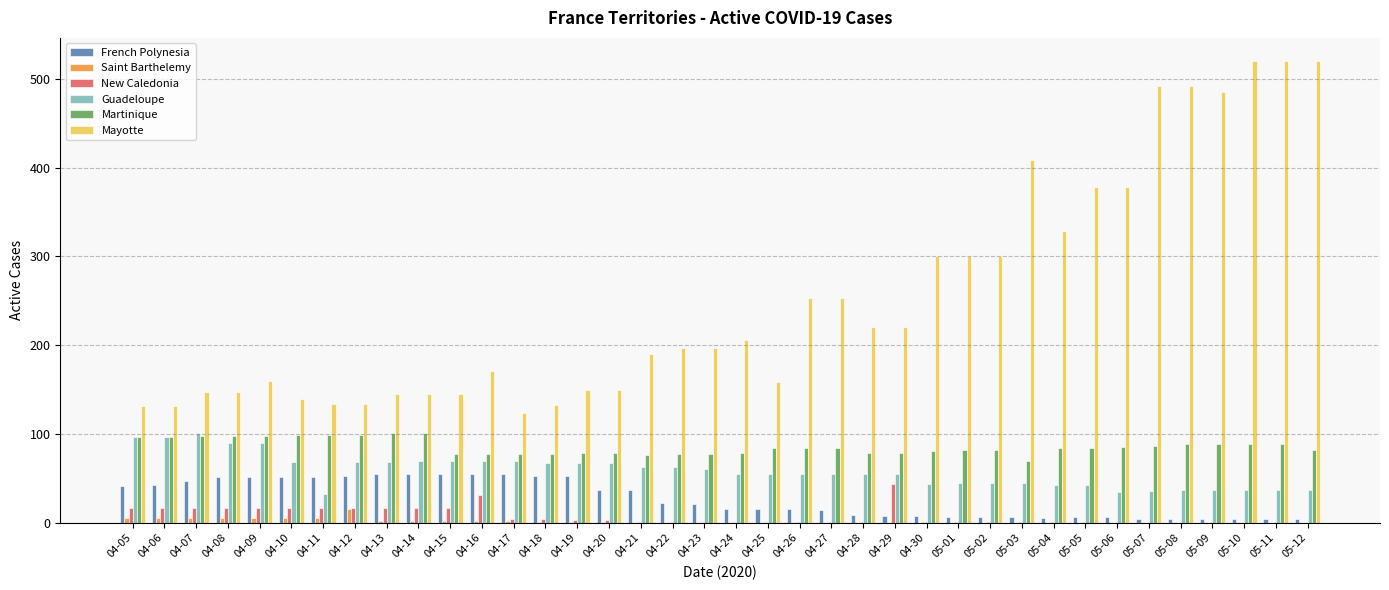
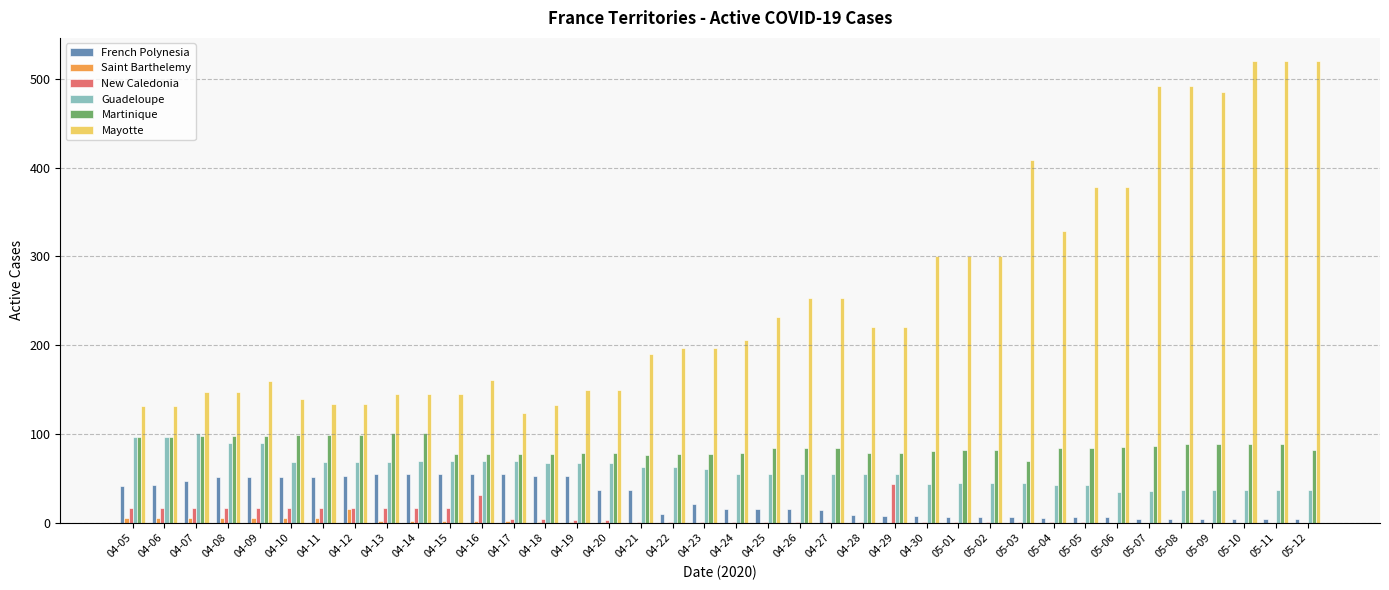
  {
    "French Polynesia": {
      "04-05": 40,
      "04-06": 40,
      "04-07": 50,
      "04-08": 50,
      "04-09": 50,
      "04-10": 50,
      "04-11": 50,
      "04-12": 50,
      "04-13": 60,
      "04-14": 60,
      "04-15": 60,
      "04-16": 60,
      "04-17": 60,
      "04-18": 50,
      "04-19": 50,
      "04-20": 40,
      "04-21": 40,
-     "04-22": 20,
+     "04-22": 10,
      "04-23": 20,
      "04-24": 20,
      "04-25": 20,
      "04-26": 20,
      "04-27": 10,
      "04-28": 10,
      "04-29": 10,
      "04-30": 10,
      "05-01": 10,
      "05-02": 10,
      "05-03": 10,
      "05-04": 10,
      "05-05": 10,
      "05-06": 10,
      "05-07": 0,
      "05-08": 0,
      "05-09": 0,
      "05-10": 0,
      "05-11": 0,
      "05-12": 0
    },
    "Guadeloupe": {
      "04-05": 100,
      "04-06": 100,
      "04-07": 100,
      "04-08": 90,
      "04-09": 90,
      "04-10": 70,
-     "04-11": 30,
+     "04-11": 70,
      "04-12": 70,
      "04-13": 70,
      "04-14": 70,
      "04-15": 70,
      "04-16": 70,
      "04-17": 70,
      "04-18": 70,
      "04-19": 70,
      "04-20": 70,
      "04-21": 60,
      "04-22": 60,
      "04-23": 60,
      "04-24": 60,
      "04-25": 60,
      "04-26": 60,
      "04-27": 60,
      "04-28": 60,
      "04-29": 60,
      "04-30": 40,
      "05-01": 50,
      "05-02": 50,
      "05-03": 50,
      "05-04": 40,
      "05-05": 40,
      "05-06": 40,
      "05-07": 40,
      "05-08": 40,
      "05-09": 40,
      "05-10": 40,
      "05-11": 40,
      "05-12": 40
    },
    "Mayotte": {
      "04-05": 130,
      "04-06": 130,
      "04-07": 150,
      "04-08": 150,
      "04-09": 160,
      "04-10": 140,
      "04-11": 130,
      "04-12": 130,
      "04-13": 150,
      "04-14": 150,
      "04-15": 150,
-     "04-16": 170,
+     "04-16": 160,
      "04-17": 120,
      "04-18": 130,
      "04-19": 150,
      "04-20": 150,
      "04-21": 190,
      "04-22": 200,
      "04-23": 200,
      "04-24": 210,
-     "04-25": 160,
+     "04-25": 230,
      "04-26": 250,
      "04-27": 250,
      "04-28": 220,
      "04-29": 220,
      "04-30": 300,
      "05-01": 300,
      "05-02": 300,
      "05-03": 410,
      "05-04": 330,
      "05-05": 380,
      "05-06": 380,
      "05-07": 490,
      "05-08": 490,
      "05-09": 490,
      "05-10": 520,
      "05-11": 520,
      "05-12": 520
    }
  }
